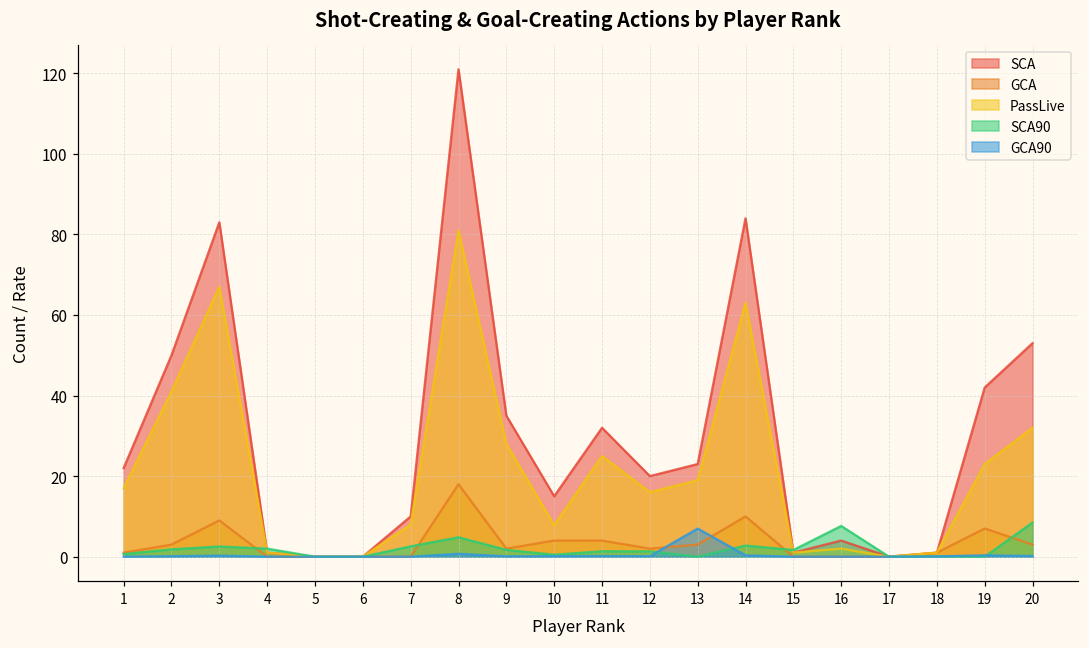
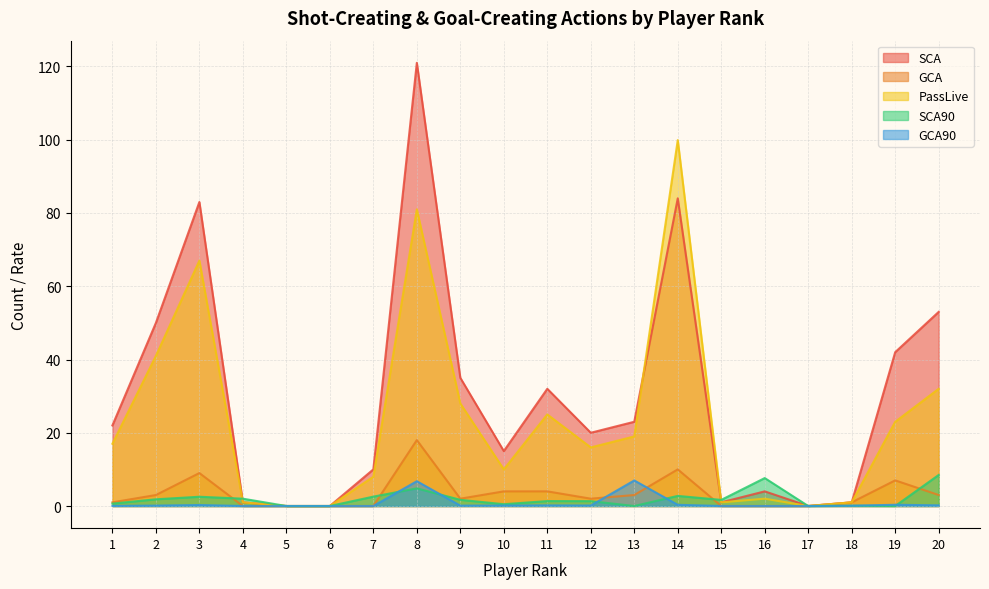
  {
    "PassLive": {
      "1": 17,
      "2": 41,
      "3": 67,
      "7": 8,
      "8": 81,
      "9": 28,
-     "10": 8,
+     "10": 10,
      "11": 25,
      "12": 16,
      "13": 19,
-     "14": 63,
+     "14": 100,
      "16": 2,
      "19": 23,
      "20": 32
    },
    "SCA90": {
      "2": 2,
      "3": 3,
      "4": 2,
      "7": 3,
      "8": 5,
      "11": 1,
      "13": 0,
      "14": 3,
      "16": 8,
      "20": 8
    },
    "GCA90": {
      "2": 0,
      "3": 0,
-     "8": 1,
+     "8": 7,
      "9": 0,
      "11": 0,
      "12": 0,
      "13": 7,
      "14": 0,
      "20": 0
    }
  }
